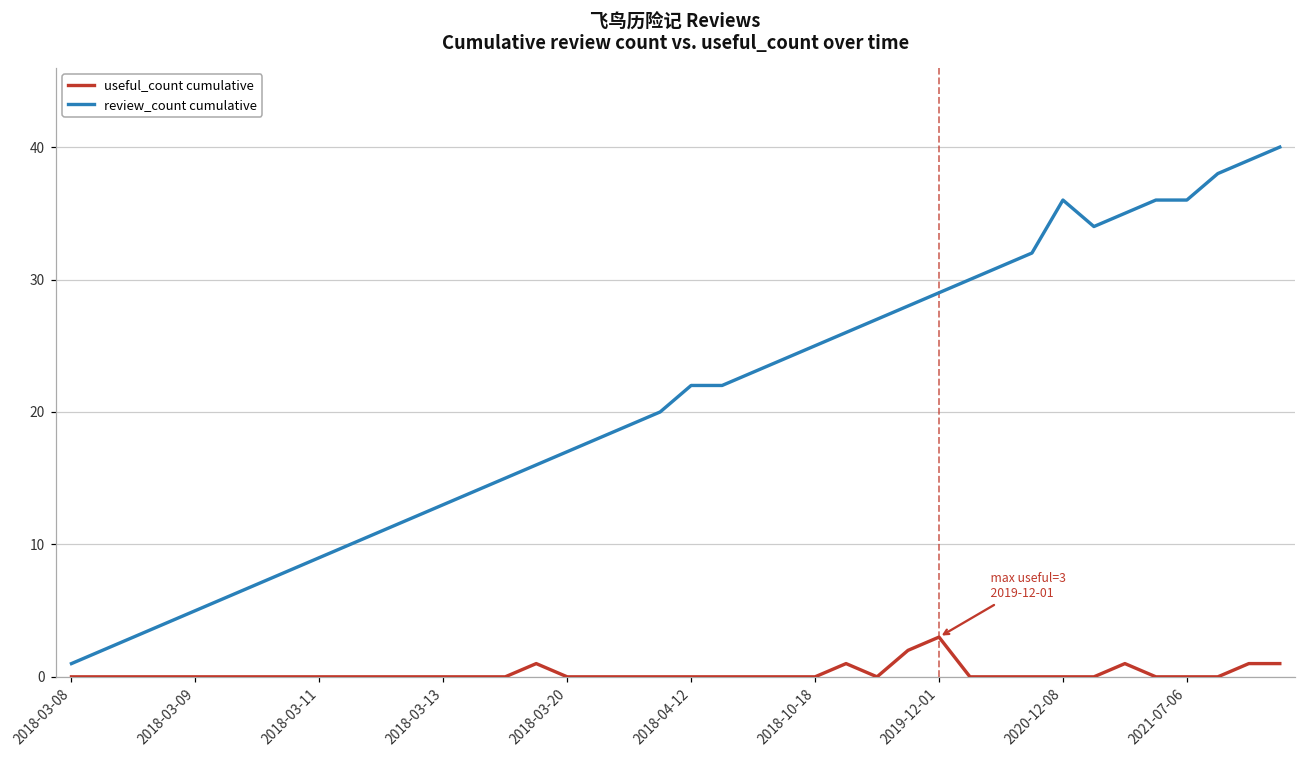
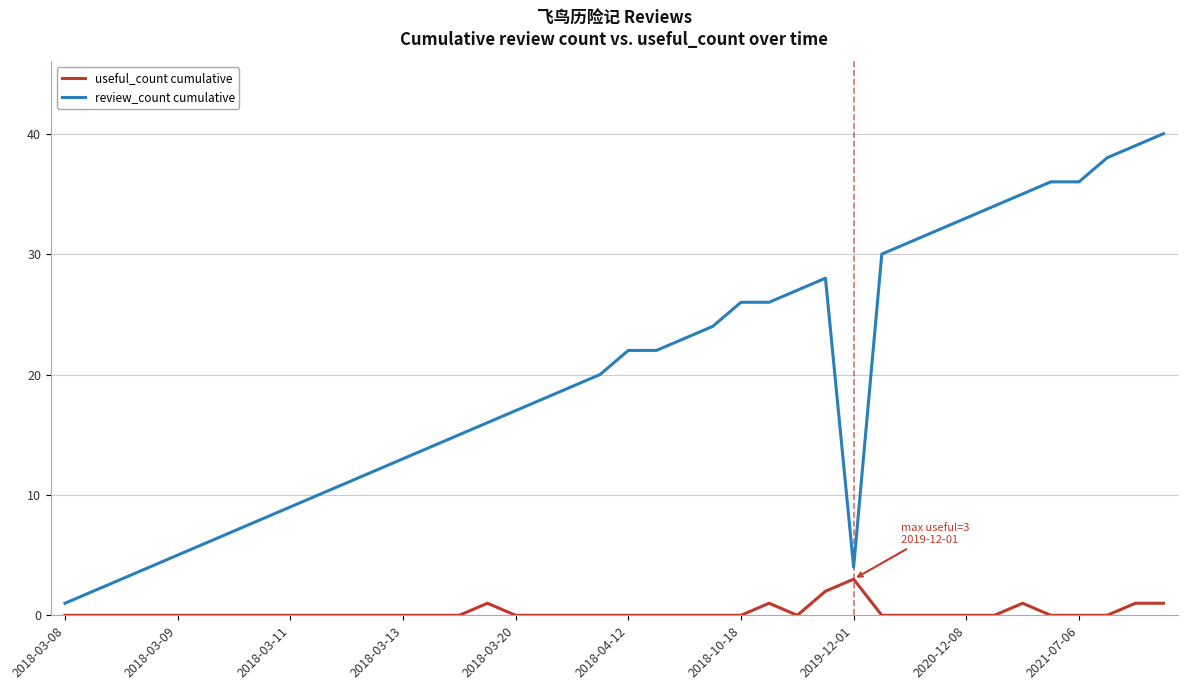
  {
    "useful_count cumulative": {
      "2019-12-01": 3
    },
    "review_count cumulative": {
      "2018-04-12": 22,
-     "2018-10-18": 25,
-     "2019-12-01": 29,
-     "2020-12-08": 36,
+     "2018-10-18": 26,
+     "2019-12-01": 4,
+     "2020-12-08": 33,
      "2021-07-06": 36
    }
  }
